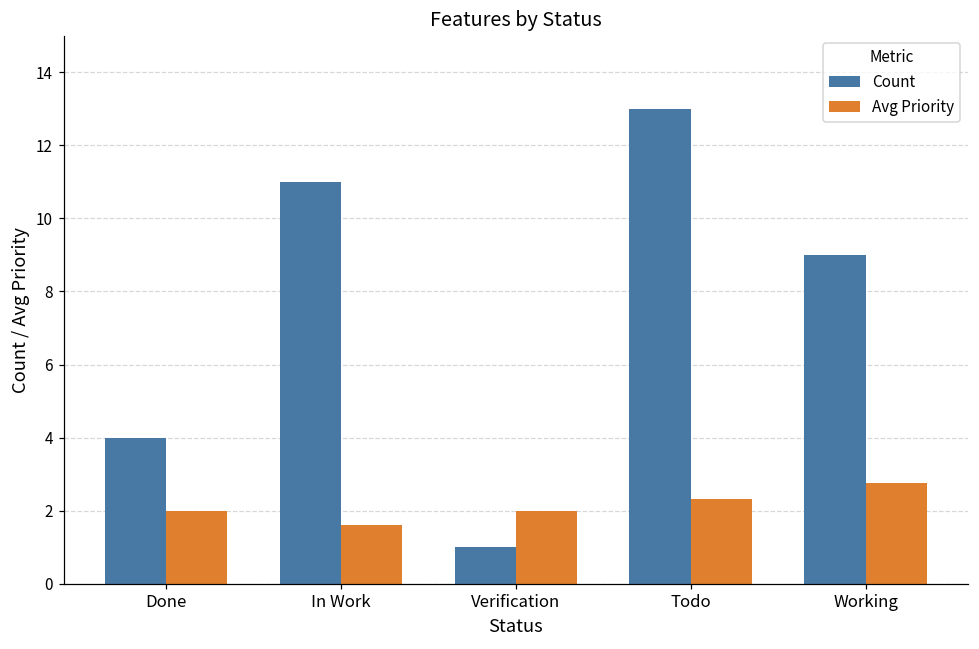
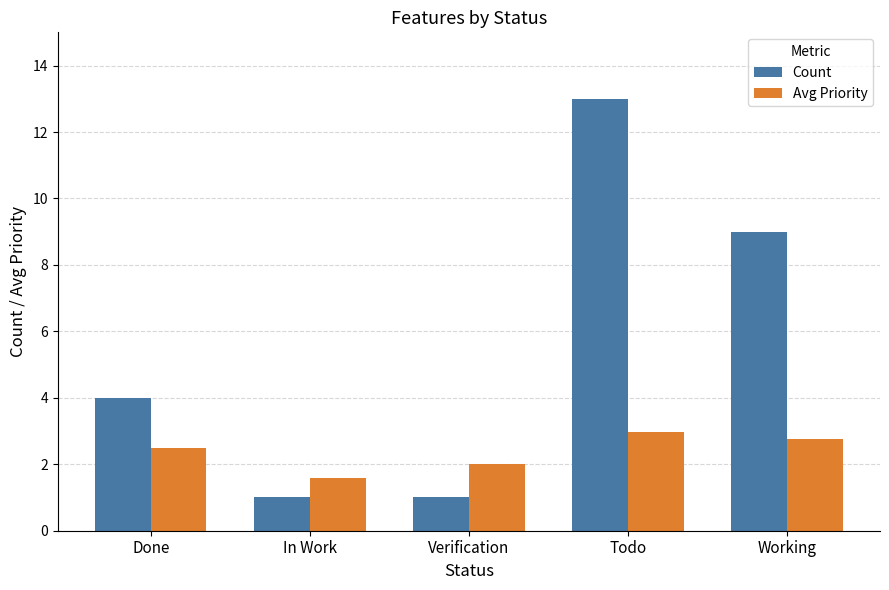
  {
    "Count": {
      "Done": 4,
-     "In Work": 11,
+     "In Work": 1,
      "Verification": 1,
      "Todo": 13,
      "Working": 9
    },
    "Avg Priority": {
-     "Done": 2.0,
+     "Done": 2.5,
      "In Work": 1.6,
      "Verification": 2.0,
-     "Todo": 2.3,
+     "Todo": 3.0,
      "Working": 2.8
    }
  }
